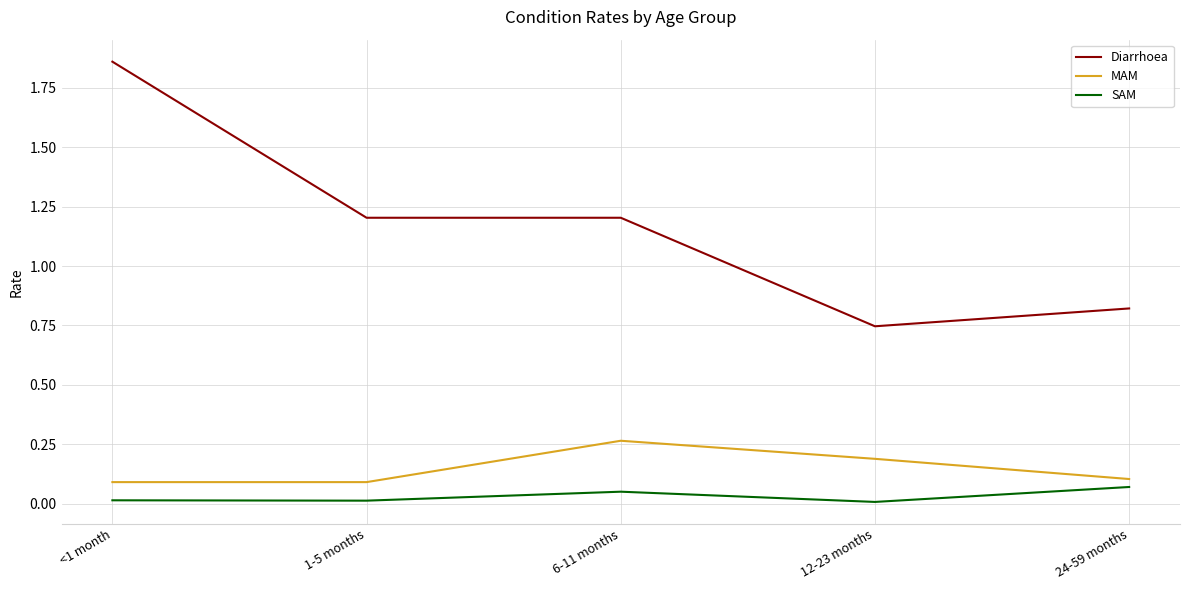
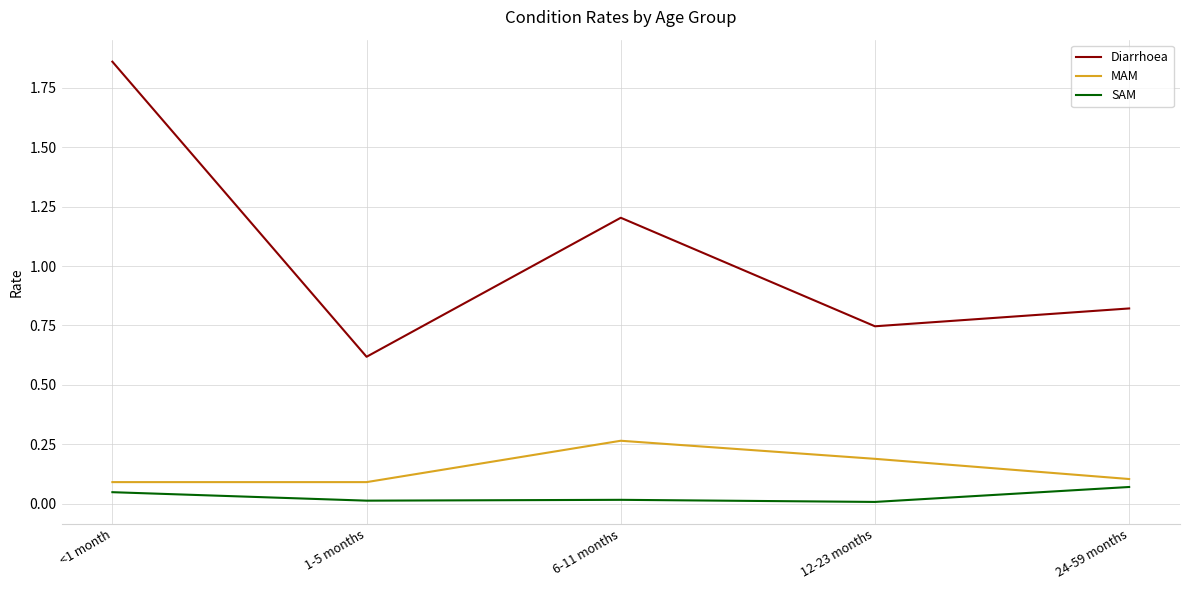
  {
    "Diarrhoea": {
      "<1 month": 1.86,
-     "1-5 months": 1.20,
+     "1-5 months": 0.62,
      "6-11 months": 1.20,
      "12-23 months": 0.75,
      "24-59 months": 0.82
    },
    "MAM": {
      "<1 month": 0.09,
      "1-5 months": 0.09,
      "6-11 months": 0.27,
      "12-23 months": 0.19,
      "24-59 months": 0.10
    },
    "SAM": {
-     "<1 month": 0.01,
+     "<1 month": 0.05,
      "1-5 months": 0.01,
-     "6-11 months": 0.05,
+     "6-11 months": 0.02,
      "12-23 months": 0.01,
      "24-59 months": 0.07
    }
  }
